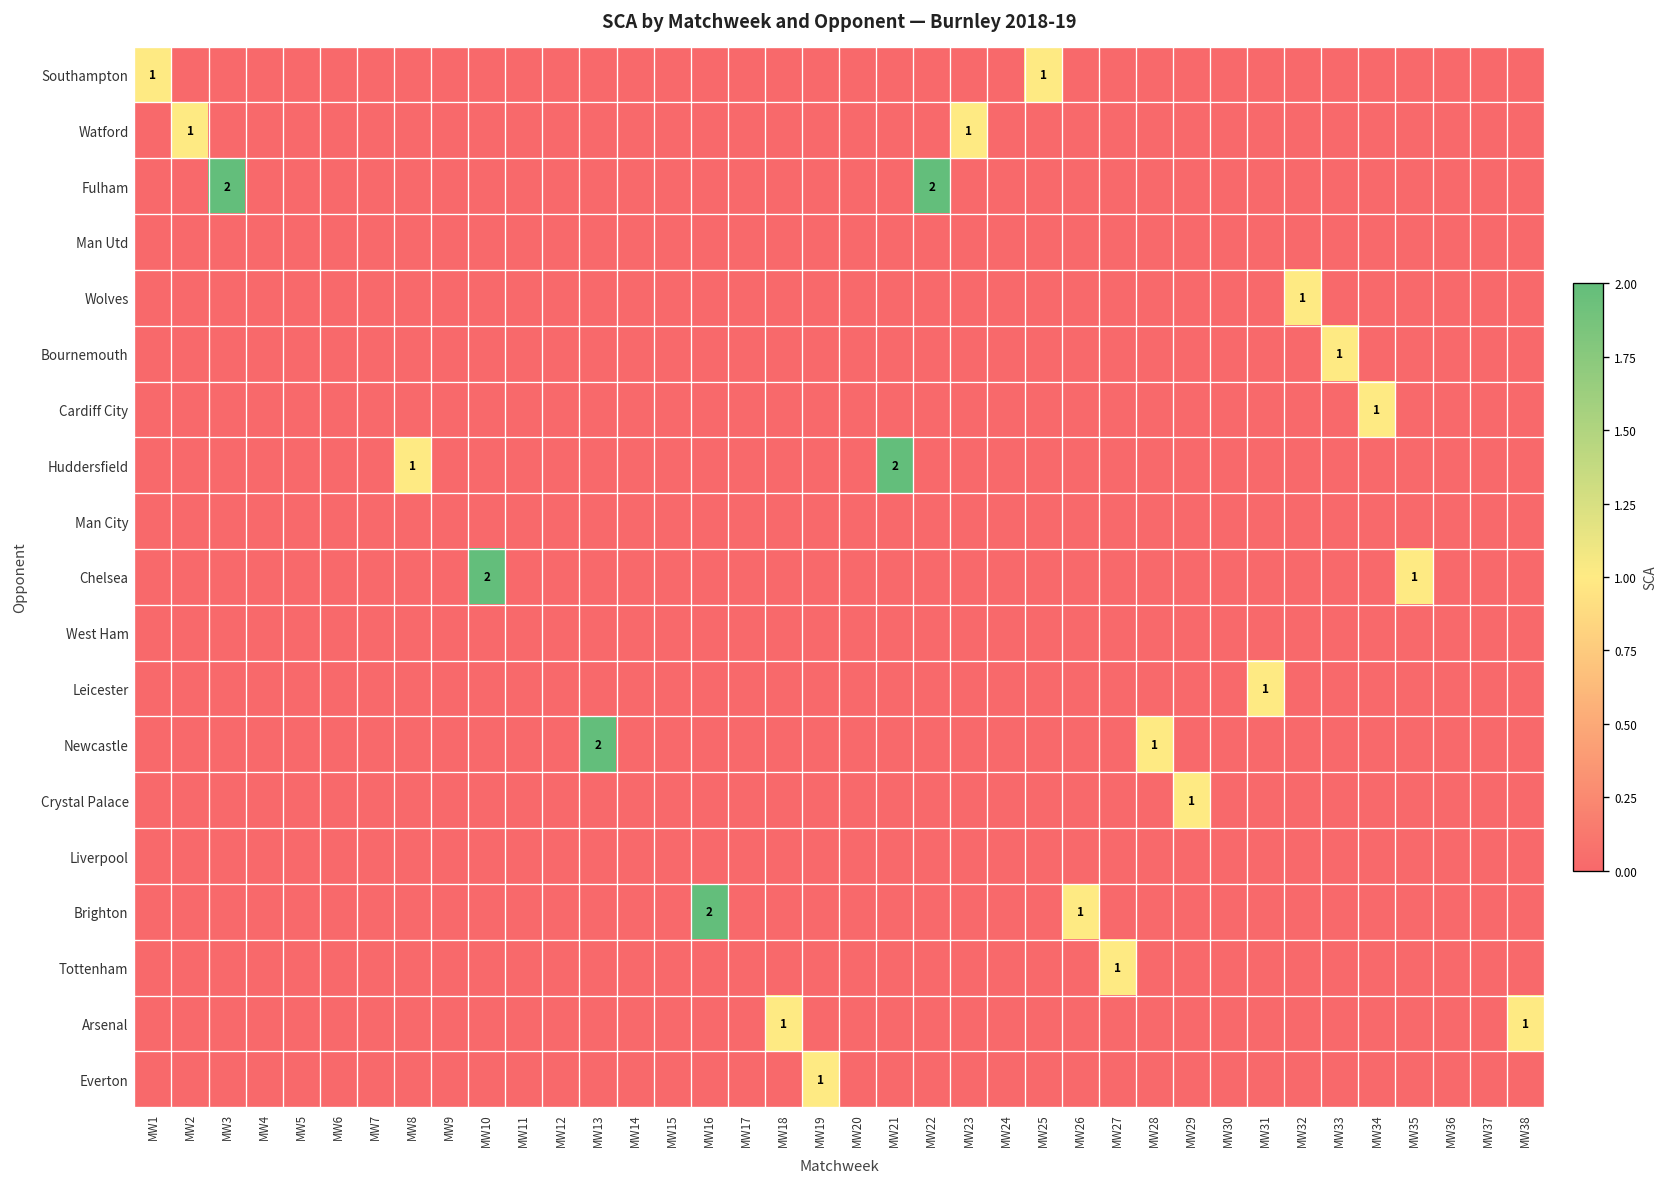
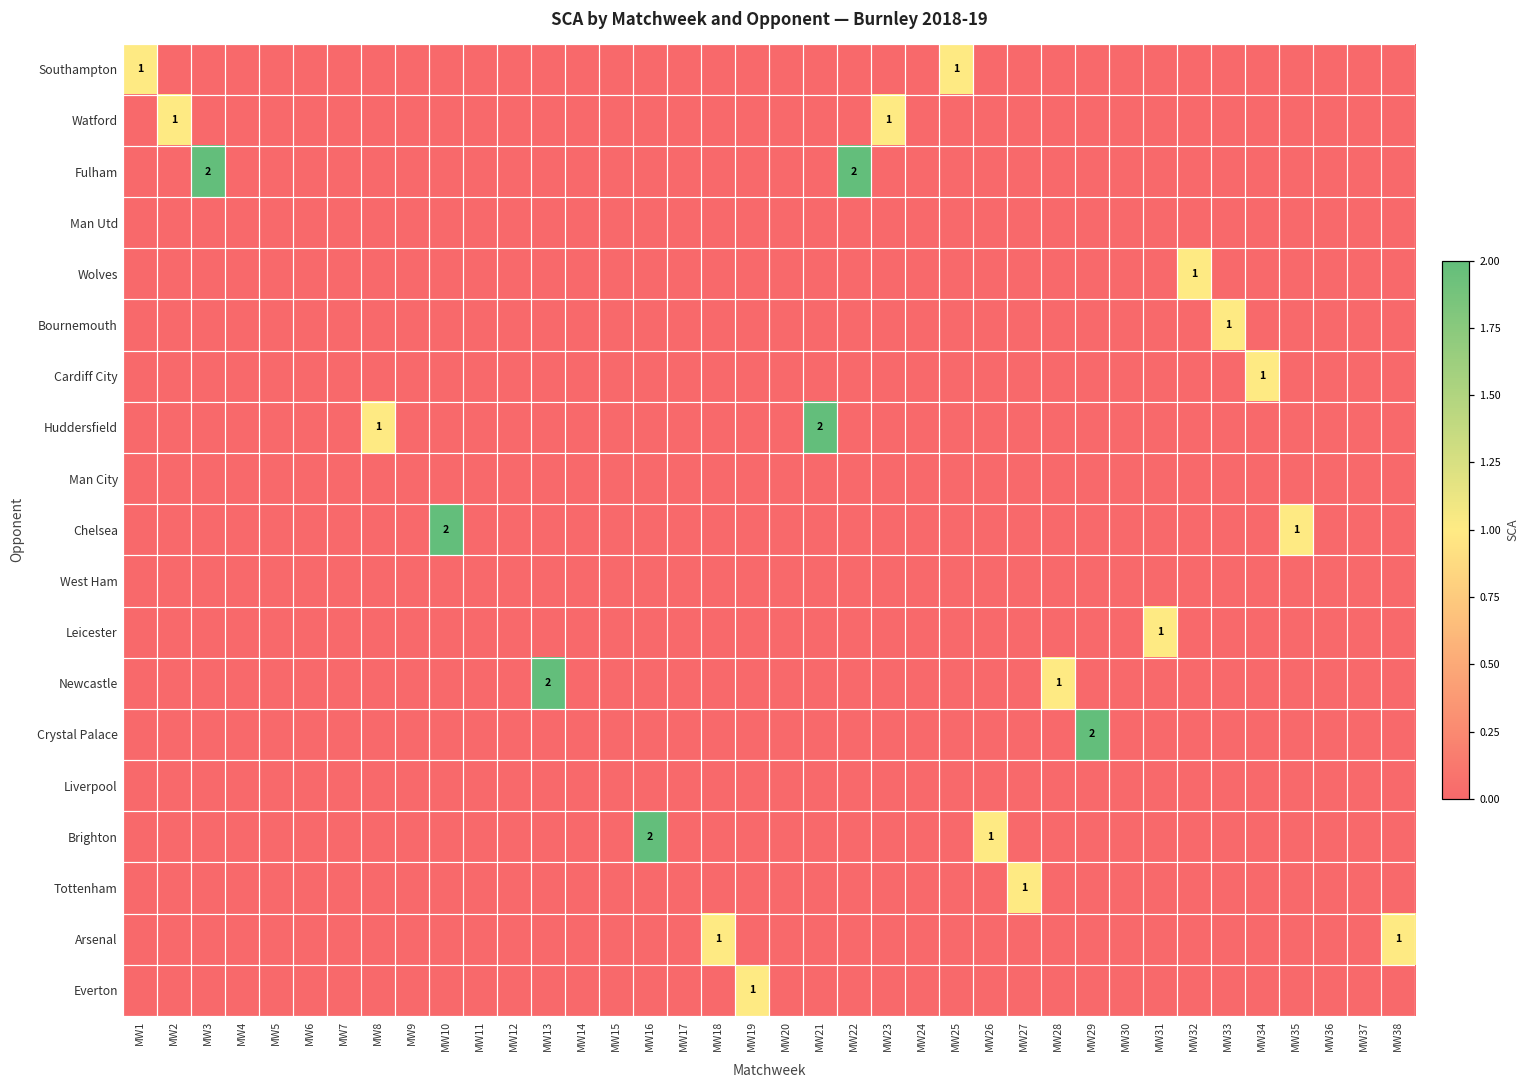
  {
    "Southampton": {
      "MW1": 1,
      "MW25": 1
    },
    "Watford": {
      "MW2": 1,
      "MW23": 1
    },
    "Fulham": {
      "MW3": 2,
      "MW22": 2
    },
    "Wolves": {
      "MW32": 1
    },
    "Bournemouth": {
      "MW33": 1
    },
    "Cardiff City": {
      "MW34": 1
    },
    "Huddersfield": {
      "MW8": 1,
      "MW21": 2
    },
    "Chelsea": {
      "MW10": 2,
      "MW35": 1
    },
    "Leicester": {
      "MW31": 1
    },
    "Newcastle": {
      "MW13": 2,
      "MW28": 1
    },
    "Crystal Palace": {
-     "MW29": 1
+     "MW29": 2
    },
    "Brighton": {
      "MW16": 2,
      "MW26": 1
    },
    "Tottenham": {
      "MW27": 1
    },
    "Arsenal": {
      "MW18": 1,
      "MW38": 1
    },
    "Everton": {
      "MW19": 1
    }
  }
